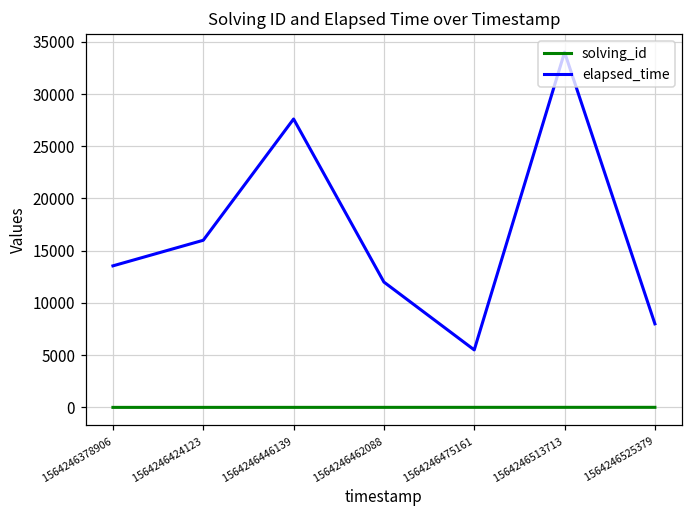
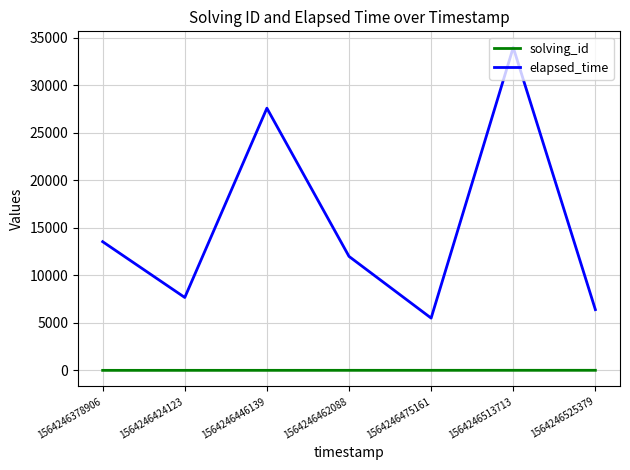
  {
    "solving_id": {
      "1564246378906": 0,
      "1564246424123": 0,
      "1564246446139": 0,
      "1564246462088": 0,
      "1564246475161": 0,
      "1564246513713": 0,
      "1564246525379": 0
    },
    "elapsed_time": {
      "1564246378906": 14000,
-     "1564246424123": 16000,
+     "1564246424123": 8000,
      "1564246446139": 28000,
      "1564246462088": 12000,
      "1564246475161": 6000,
-     "1564246525379": 8000
+     "1564246525379": 6000
    }
  }
